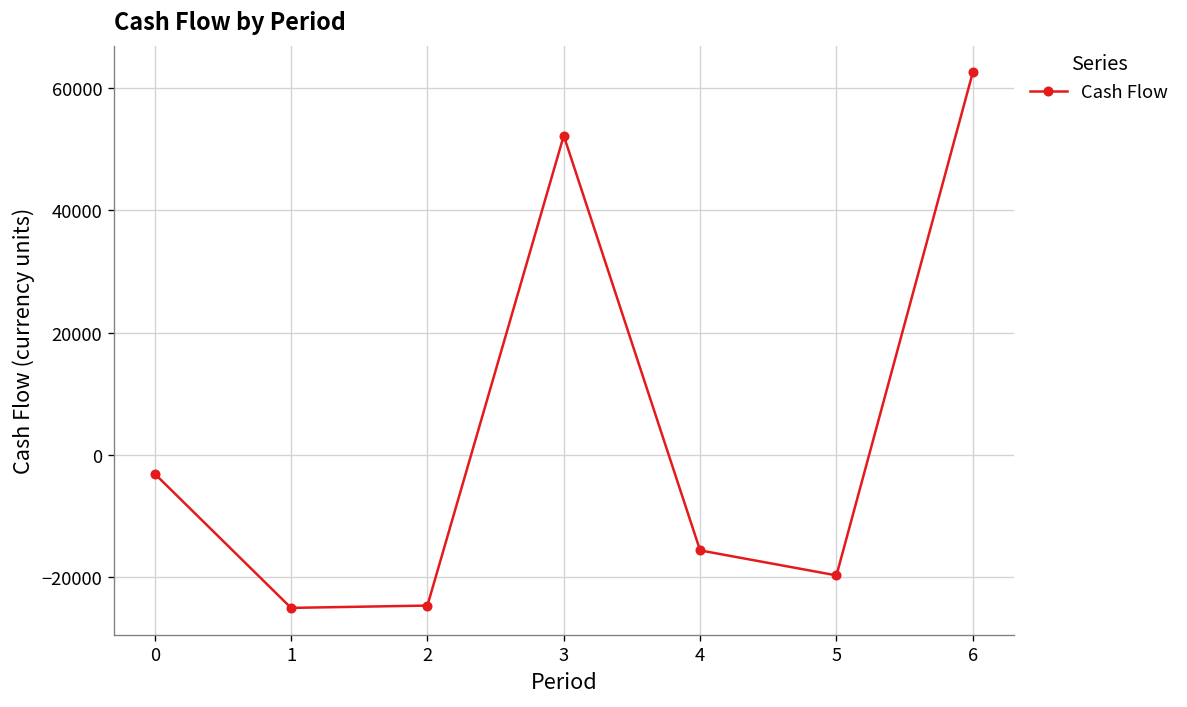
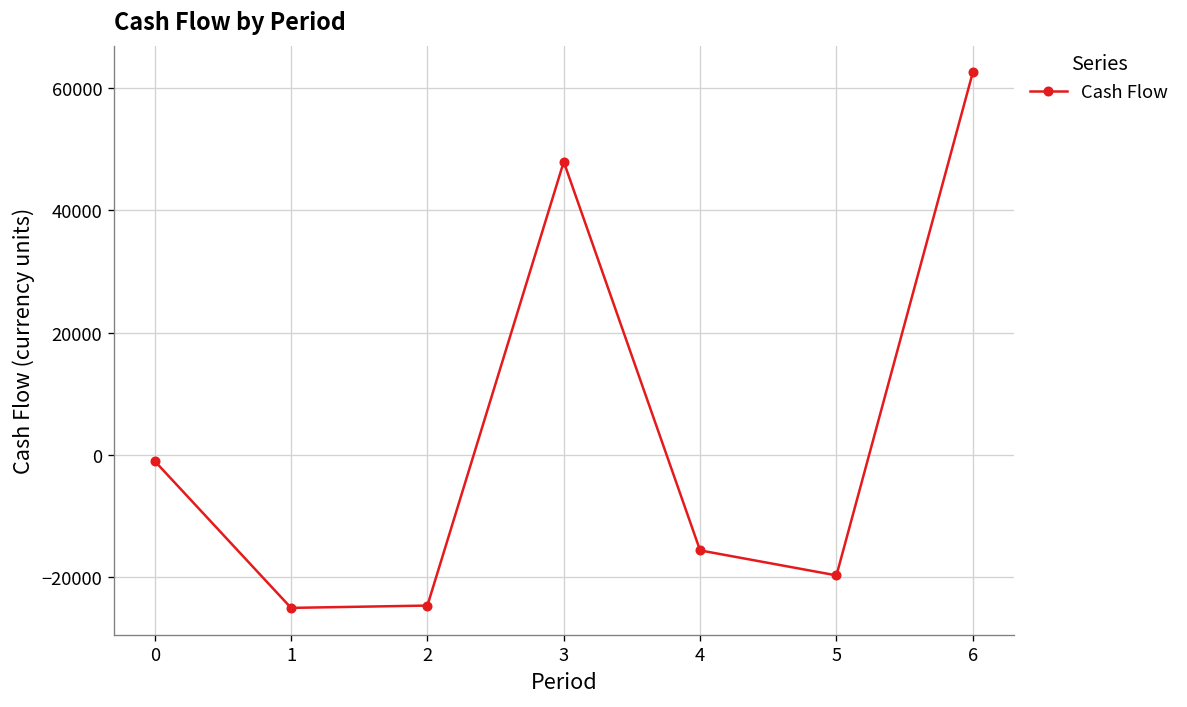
  {
-   "0": -3000,
+   "0": -1000,
    "1": -25000,
    "2": -25000,
-   "3": 52000,
+   "3": 48000,
    "4": -16000,
    "5": -20000,
    "6": 63000
  }
